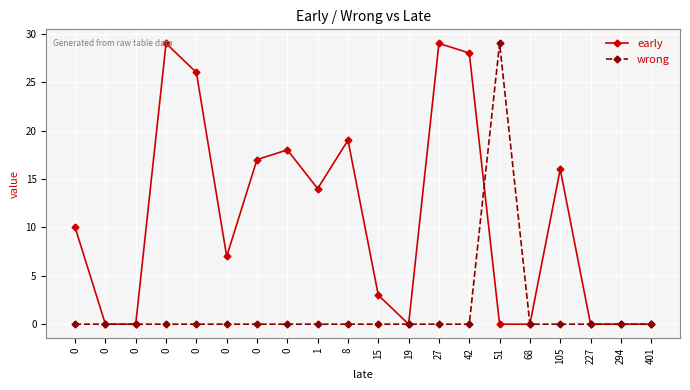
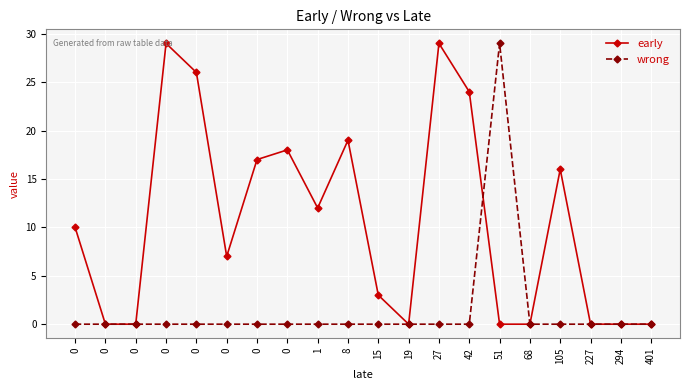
  {
    "early": {
-     "1": 14,
+     "1": 12,
      "8": 19,
      "15": 3,
      "27": 29,
-     "42": 28,
+     "42": 24,
      "51": 0,
      "105": 16
    },
    "wrong": {
      "1": 0,
      "8": 0,
      "15": 0,
      "27": 0,
      "42": 0,
      "51": 29,
      "105": 0
    }
  }
